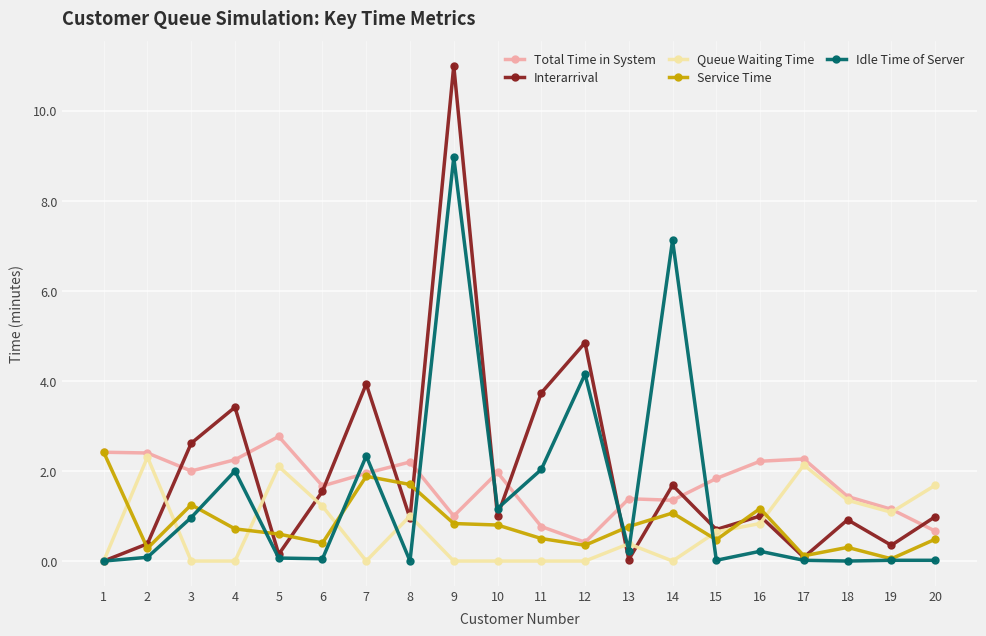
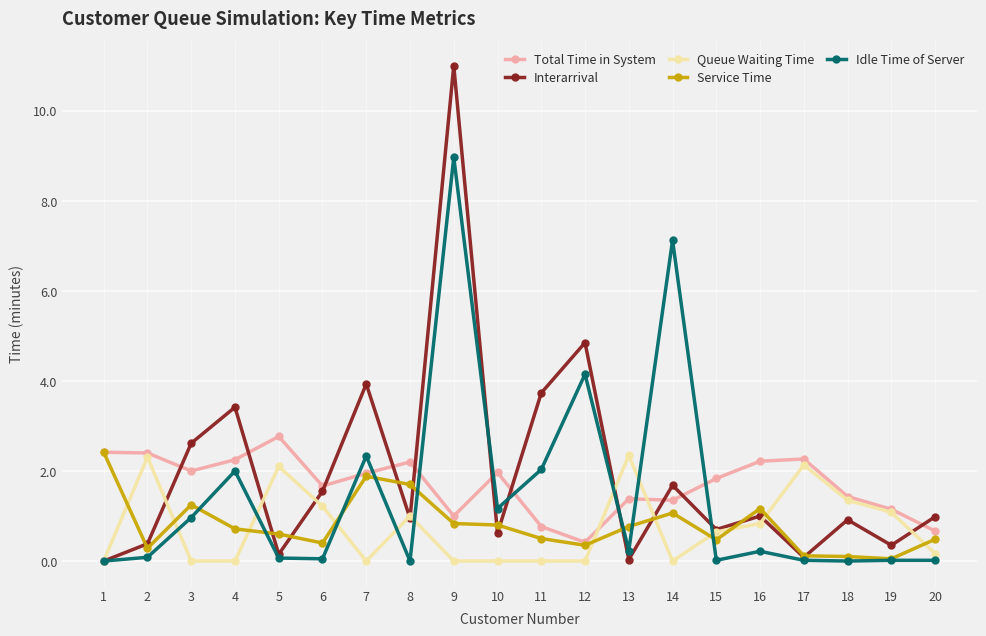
  {
    "Total Time in System": {
      "2": 2.4,
      "3": 2.0,
      "4": 2.3,
      "5": 2.8,
      "6": 1.7,
      "7": 1.9,
      "8": 2.2,
      "9": 1.0,
      "10": 2.0,
      "11": 0.8,
      "12": 0.4,
      "13": 1.4,
      "14": 1.3,
      "15": 1.8,
      "16": 2.2,
      "17": 2.3,
      "18": 1.4,
      "19": 1.2,
      "20": 0.7
    },
    "Interarrival": {
      "2": 0.4,
      "3": 2.6,
      "4": 3.4,
      "5": 0.2,
      "6": 1.5,
      "7": 3.9,
      "9": 11.0,
-     "10": 1.0,
+     "10": 0.6,
      "11": 3.7,
      "12": 4.9,
      "13": 0.0,
      "14": 1.7,
      "16": 1.0,
      "18": 0.9,
      "19": 0.3,
      "20": 1.0
    },
    "Queue Waiting Time": {
      "2": 2.3,
      "3": 0.0,
      "4": 0.0,
      "5": 2.1,
      "6": 1.2,
      "7": 0.0,
      "9": 0.0,
      "10": 0.0,
      "11": 0.0,
      "12": 0.0,
-     "13": 0.4,
+     "13": 2.3,
      "14": 0.0,
      "16": 0.8,
      "17": 2.1,
      "18": 1.3,
      "19": 1.1,
-     "20": 1.7
+     "20": 0.2
    },
    "Service Time": {
      "2": 0.3,
      "3": 1.2,
      "4": 0.7,
      "5": 0.6,
      "6": 0.4,
      "7": 1.9,
      "8": 1.7,
      "9": 0.8,
      "10": 0.8,
      "11": 0.5,
      "12": 0.4,
      "13": 0.8,
      "14": 1.1,
      "15": 0.5,
      "16": 1.2,
-     "18": 0.3,
+     "18": 0.1,
      "20": 0.5
    },
    "Idle Time of Server": {
      "2": 0.1,
      "3": 1.0,
      "4": 2.0,
      "5": 0.1,
      "6": 0.0,
      "7": 2.3,
      "8": 0.0,
      "9": 9.0,
      "10": 1.2,
      "11": 2.0,
      "12": 4.2,
      "13": 0.2,
      "14": 7.1,
      "15": 0.0,
      "16": 0.2,
      "17": 0.0,
      "18": 0.0,
      "20": 0.0
    }
  }
